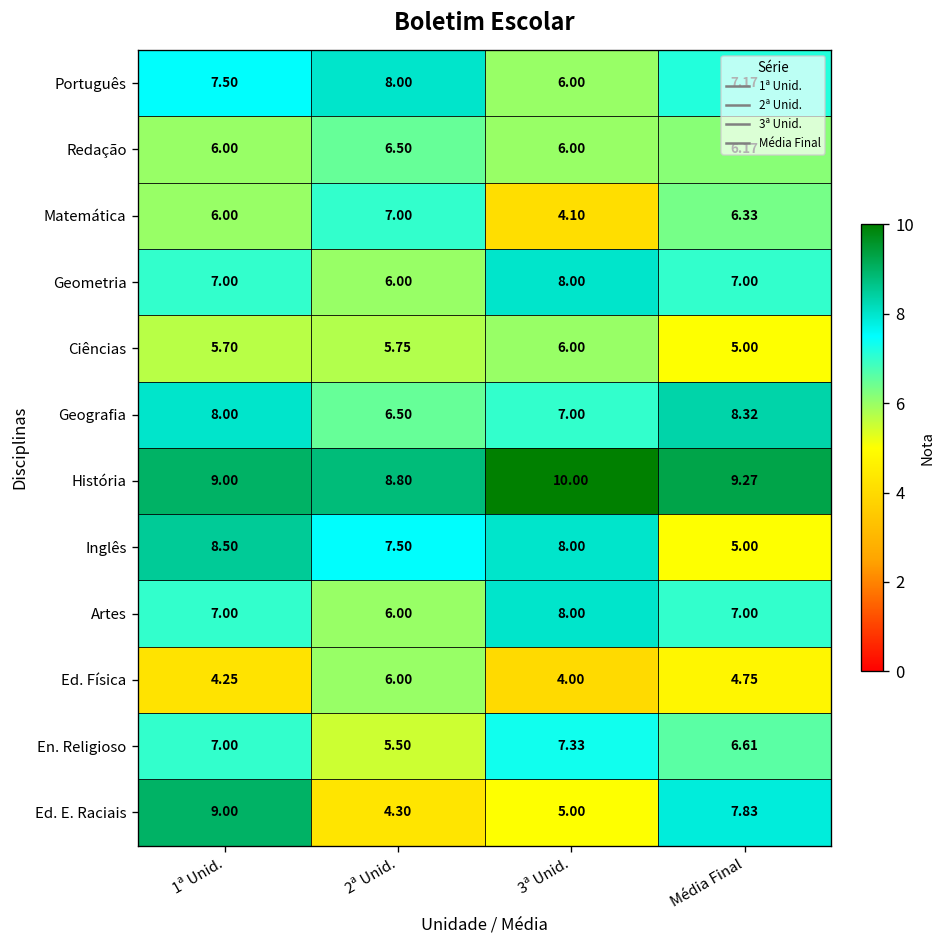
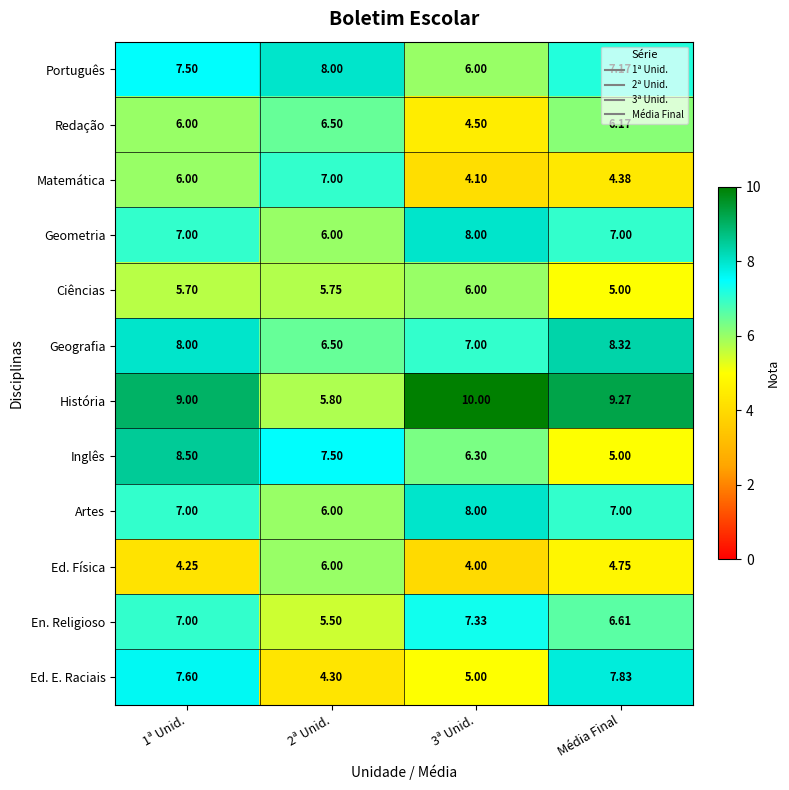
  {
    "Português": {
      "1ª Unid.": 7.50,
      "2ª Unid.": 8.00,
      "3ª Unid.": 6.00
    },
    "Redação": {
      "1ª Unid.": 6.00,
      "2ª Unid.": 6.50,
-     "3ª Unid.": 6.00
+     "3ª Unid.": 4.50
    },
    "Matemática": {
      "1ª Unid.": 6.00,
      "2ª Unid.": 7.00,
      "3ª Unid.": 4.10,
-     "Média Final": 6.33
+     "Média Final": 4.38
    },
    "Geometria": {
      "1ª Unid.": 7.00,
      "2ª Unid.": 6.00,
      "3ª Unid.": 8.00,
      "Média Final": 7.00
    },
    "Ciências": {
      "1ª Unid.": 5.70,
      "2ª Unid.": 5.75,
      "3ª Unid.": 6.00,
      "Média Final": 5.00
    },
    "Geografia": {
      "1ª Unid.": 8.00,
      "2ª Unid.": 6.50,
      "3ª Unid.": 7.00,
      "Média Final": 8.32
    },
    "História": {
      "1ª Unid.": 9.00,
-     "2ª Unid.": 8.80,
+     "2ª Unid.": 5.80,
      "3ª Unid.": 10.00,
      "Média Final": 9.27
    },
    "Inglês": {
      "1ª Unid.": 8.50,
      "2ª Unid.": 7.50,
-     "3ª Unid.": 8.00,
+     "3ª Unid.": 6.30,
      "Média Final": 5.00
    },
    "Artes": {
      "1ª Unid.": 7.00,
      "2ª Unid.": 6.00,
      "3ª Unid.": 8.00,
      "Média Final": 7.00
    },
    "Ed. Física": {
      "1ª Unid.": 4.25,
      "2ª Unid.": 6.00,
      "3ª Unid.": 4.00,
      "Média Final": 4.75
    },
    "En. Religioso": {
      "1ª Unid.": 7.00,
      "2ª Unid.": 5.50,
      "3ª Unid.": 7.33,
      "Média Final": 6.61
    },
    "Ed. E. Raciais": {
-     "1ª Unid.": 9.00,
+     "1ª Unid.": 7.60,
      "2ª Unid.": 4.30,
      "3ª Unid.": 5.00,
      "Média Final": 7.83
    }
  }
